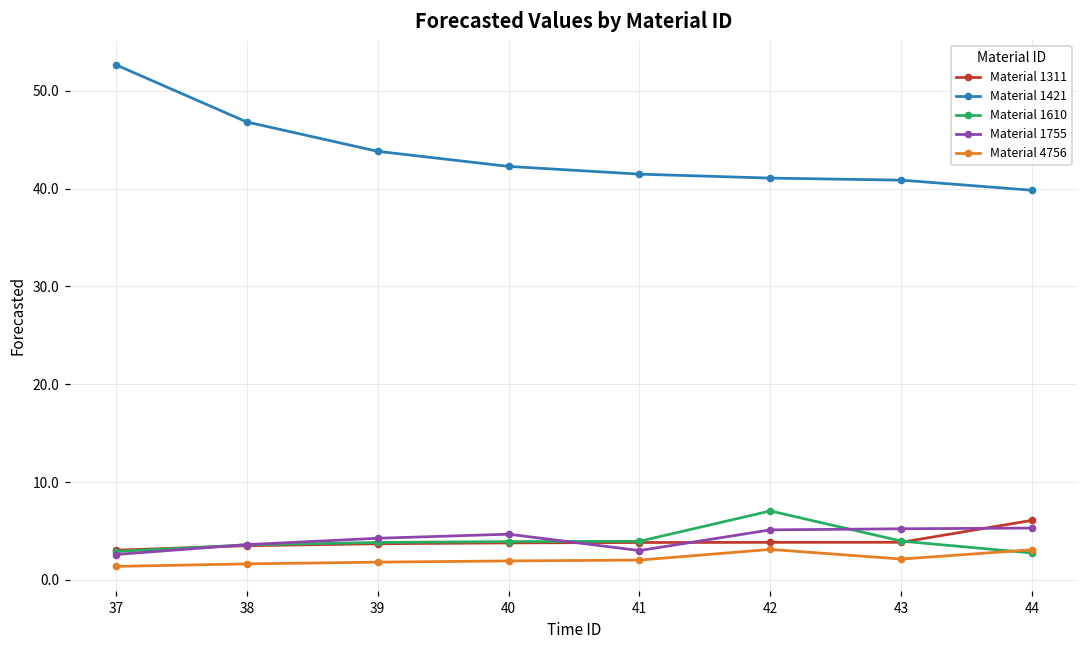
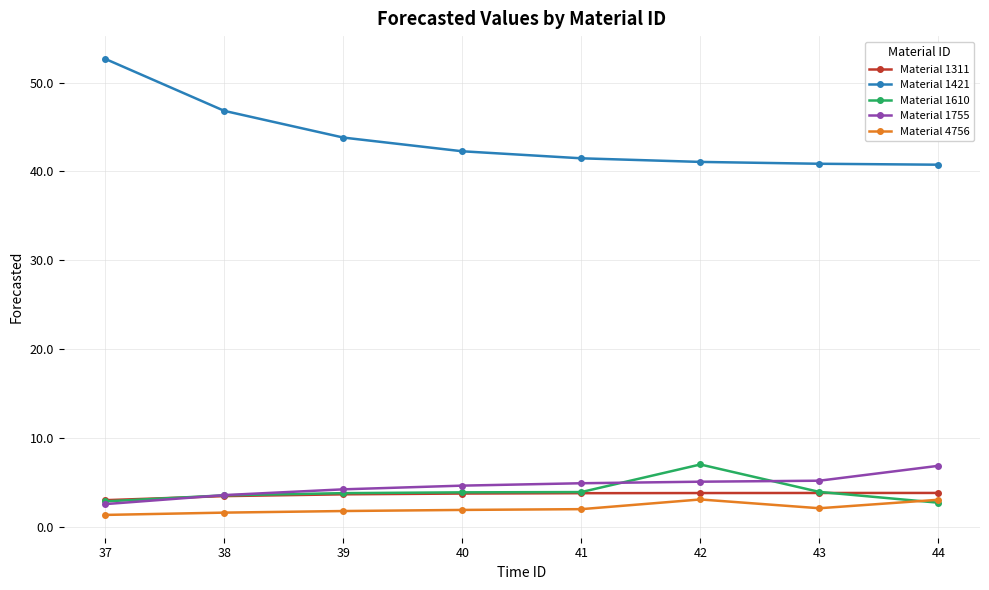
  {
    "Material 1311": {
      "42": 4,
-     "44": 6
+     "44": 4
    },
    "Material 1421": {
      "37": 53,
      "38": 47,
      "39": 44,
      "40": 42,
      "41": 41,
      "42": 41,
      "43": 41,
-     "44": 40
+     "44": 41
    },
    "Material 1610": {
      "42": 7,
      "44": 3
    },
    "Material 1755": {
      "37": 3,
      "39": 4,
      "40": 5,
-     "41": 3,
+     "41": 5,
      "42": 5,
      "43": 5,
-     "44": 5
+     "44": 7
    },
    "Material 4756": {
      "37": 1,
      "38": 2,
      "39": 2,
      "40": 2,
      "41": 2,
      "42": 3,
      "43": 2,
      "44": 3
    }
  }
